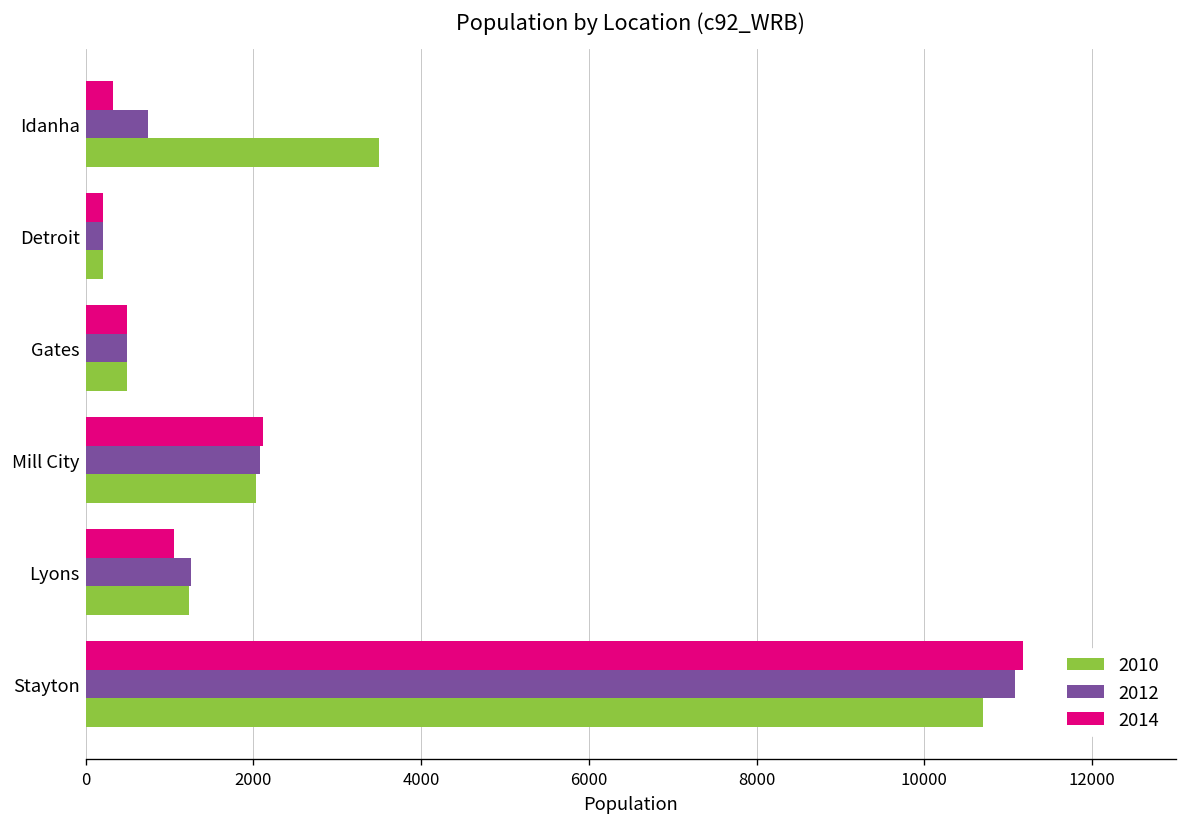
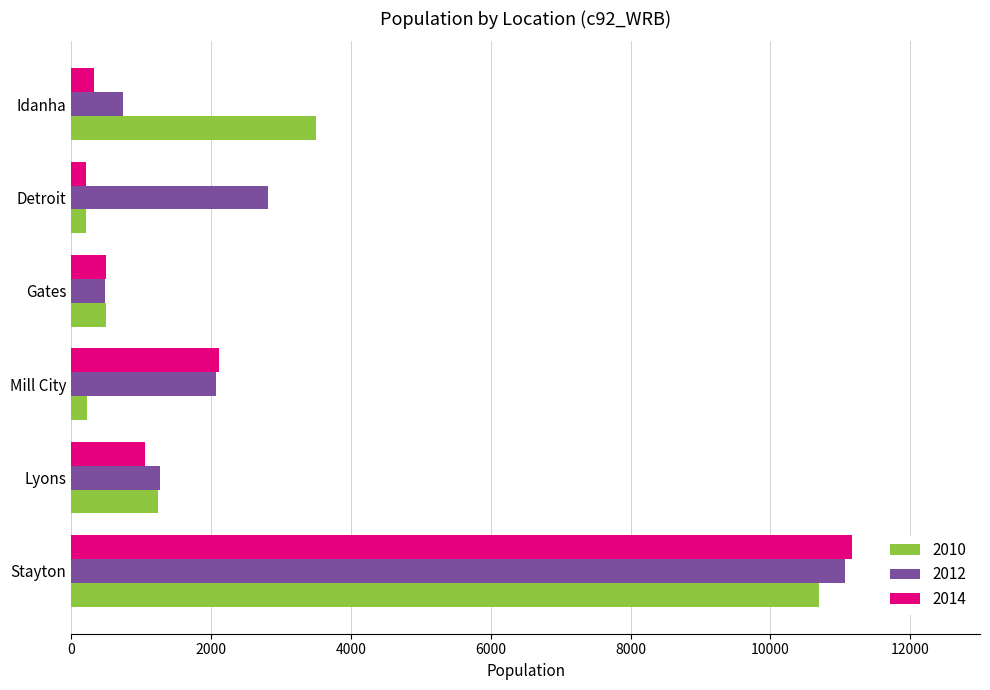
  {
    "2010": {
      "Idanha": 3500,
      "Detroit": 200,
      "Gates": 500,
-     "Mill City": 2000,
+     "Mill City": 200,
      "Lyons": 1200,
      "Stayton": 10700
    },
    "2012": {
      "Idanha": 700,
-     "Detroit": 200,
+     "Detroit": 2800,
      "Gates": 500,
      "Mill City": 2100,
      "Lyons": 1300,
      "Stayton": 11100
    },
    "2014": {
      "Idanha": 300,
      "Detroit": 200,
      "Gates": 500,
      "Mill City": 2100,
      "Lyons": 1100,
      "Stayton": 11200
    }
  }
